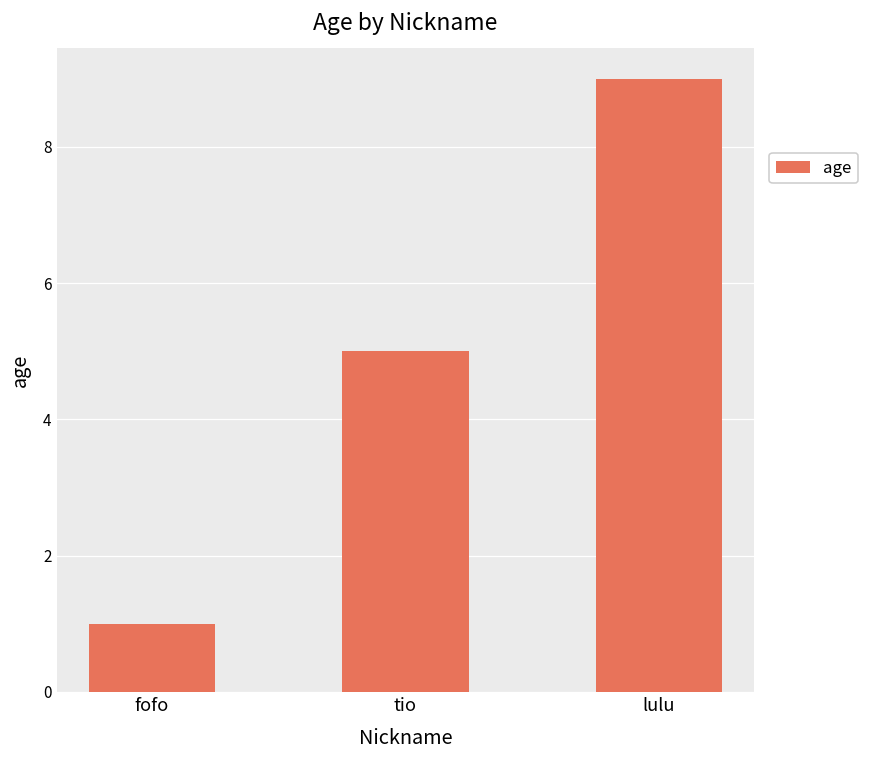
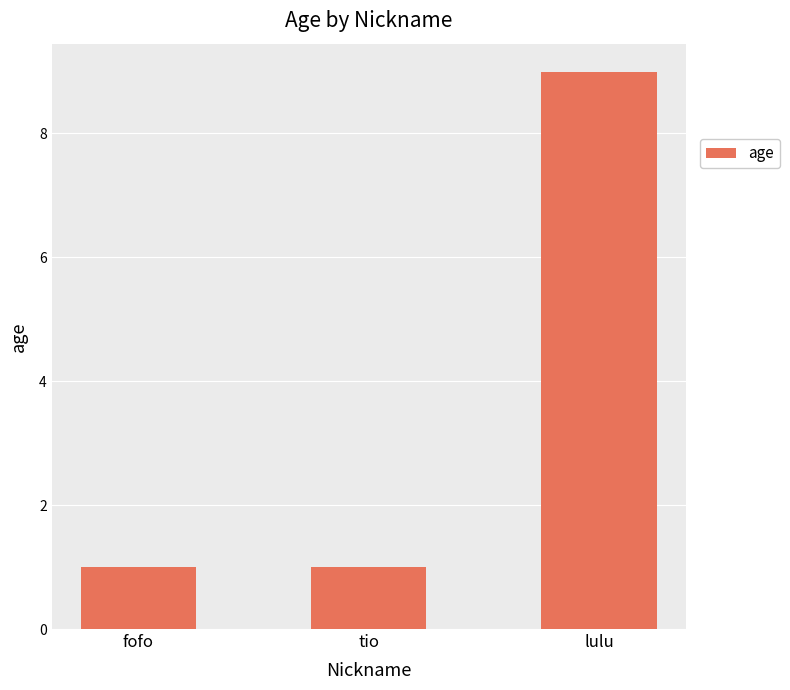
  {
    "fofo": 1,
-   "tio": 5,
+   "tio": 1,
    "lulu": 9
  }
